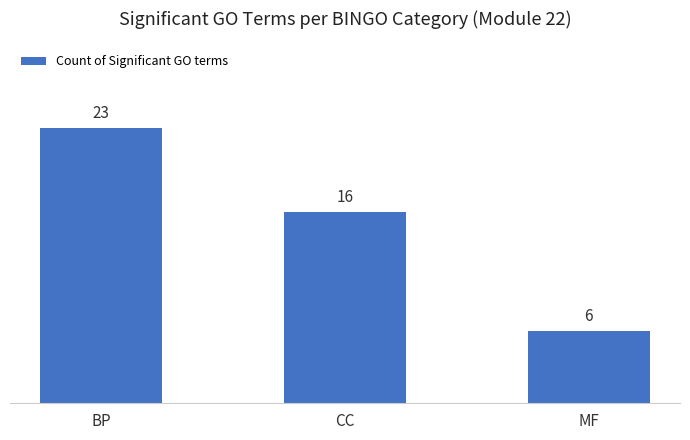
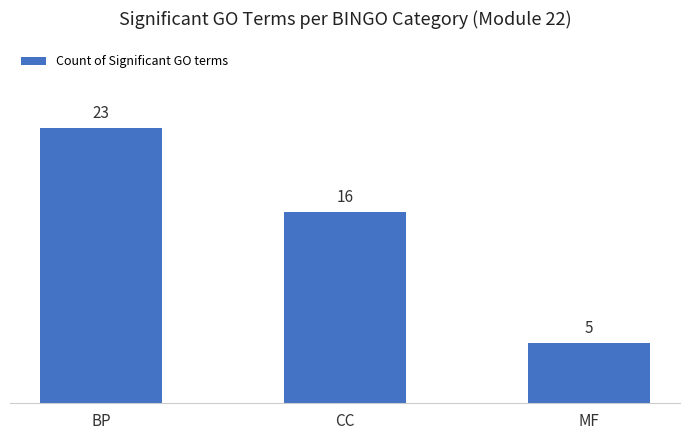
  {
    "BP": 23,
    "CC": 16,
-   "MF": 6
+   "MF": 5
  }
